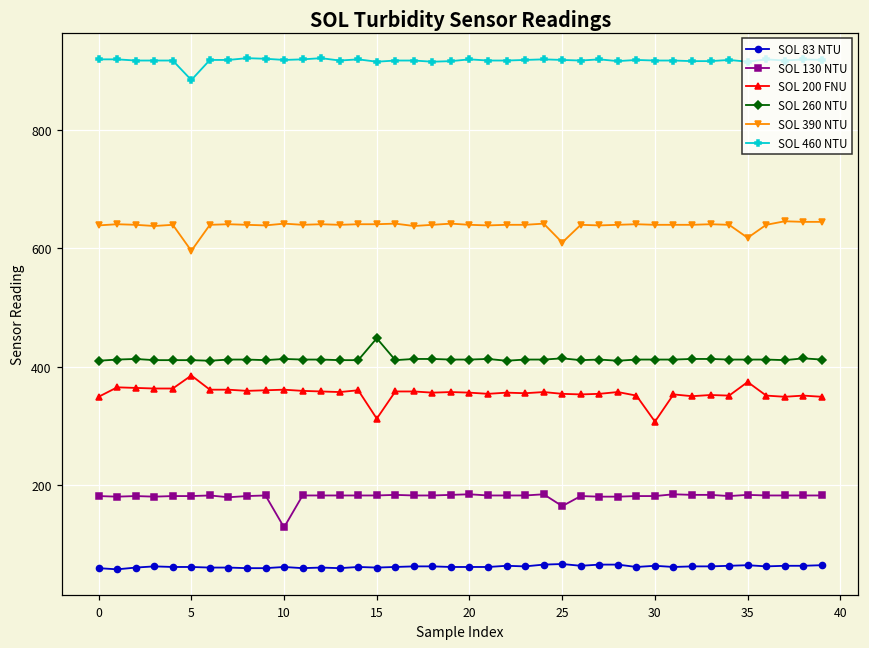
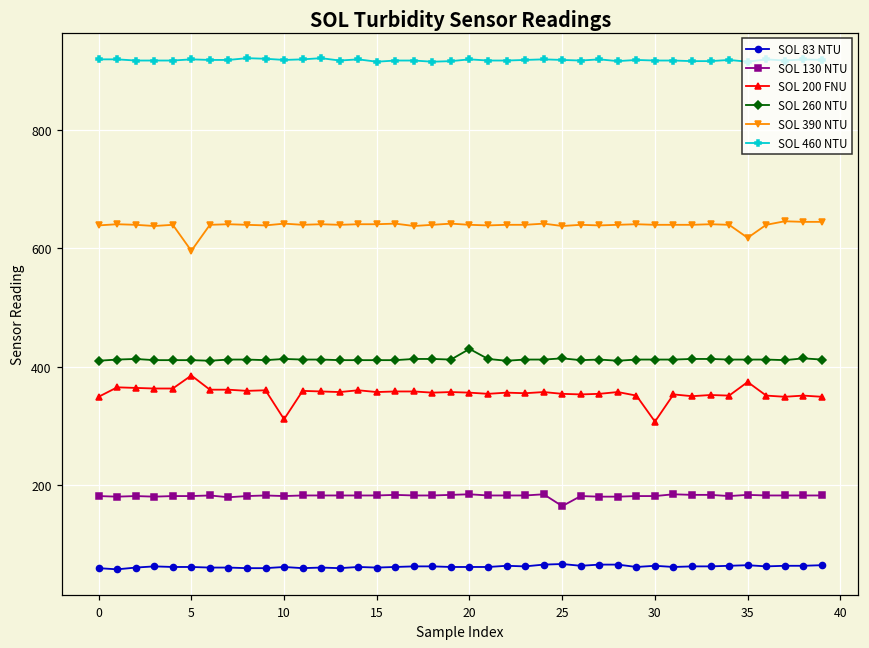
  {
    "SOL 83 NTU": {
      "0": 60,
      "5": 60,
      "10": 60,
      "15": 60,
      "20": 60,
      "25": 70,
      "30": 60,
      "35": 60
    },
    "SOL 130 NTU": {
      "0": 180,
      "5": 180,
-     "10": 130,
+     "10": 180,
      "15": 180,
      "20": 180,
      "25": 160,
      "30": 180,
      "35": 180
    },
    "SOL 200 FNU": {
      "0": 350,
      "5": 390,
-     "10": 360,
-     "15": 310,
+     "10": 310,
+     "15": 360,
      "20": 360,
      "25": 350,
      "30": 310,
      "35": 370
    },
    "SOL 260 NTU": {
      "0": 410,
      "5": 410,
      "10": 410,
-     "15": 450,
-     "20": 410,
+     "15": 410,
+     "20": 430,
      "25": 410,
      "30": 410,
      "35": 410
    },
    "SOL 390 NTU": {
      "0": 640,
      "5": 600,
      "10": 640,
      "15": 640,
      "20": 640,
-     "25": 610,
+     "25": 640,
      "30": 640,
      "35": 620
    },
    "SOL 460 NTU": {
      "0": 920,
-     "5": 890,
+     "5": 920,
      "10": 920,
      "15": 920,
      "20": 920,
      "25": 920,
      "30": 920
    }
  }
